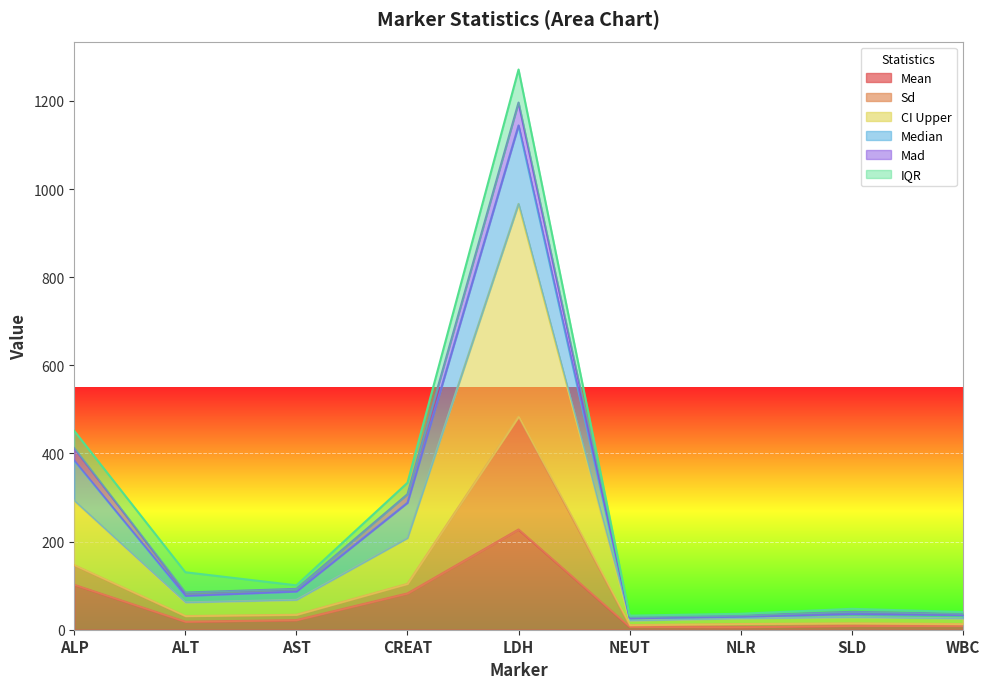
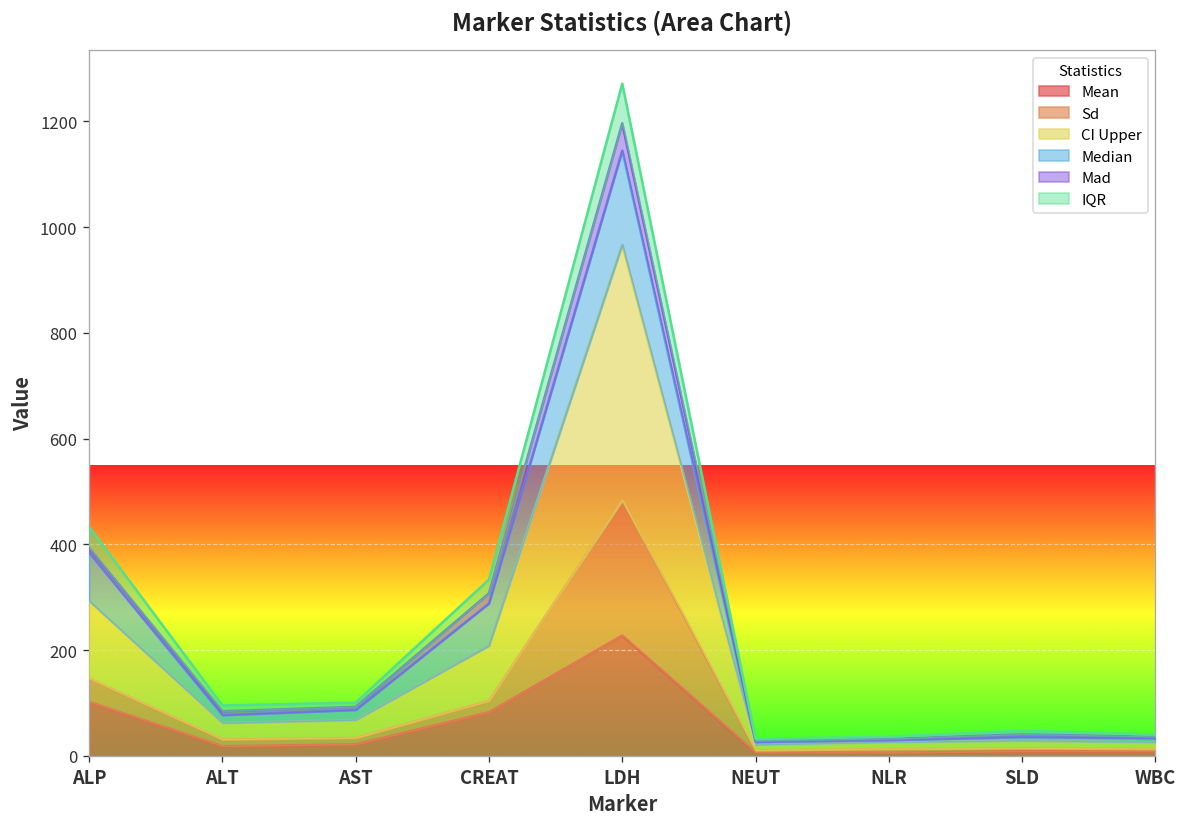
  {
    "CI Upper": {
      "ALP": 150,
      "ALT": 30,
      "AST": 30,
      "CREAT": 100,
      "LDH": 480,
      "SLD": 10,
      "WBC": 10
    },
    "Median": {
      "ALP": 90,
      "ALT": 20,
      "AST": 20,
      "CREAT": 80,
      "LDH": 180
    },
    "Mad": {
-     "ALP": 30,
+     "ALP": 10,
      "ALT": 10,
      "AST": 10,
      "CREAT": 20,
      "LDH": 50
    },
    "IQR": {
      "ALP": 40,
-     "ALT": 50,
+     "ALT": 10,
      "AST": 10,
      "CREAT": 30,
      "LDH": 80,
      "SLD": 10
    }
  }
